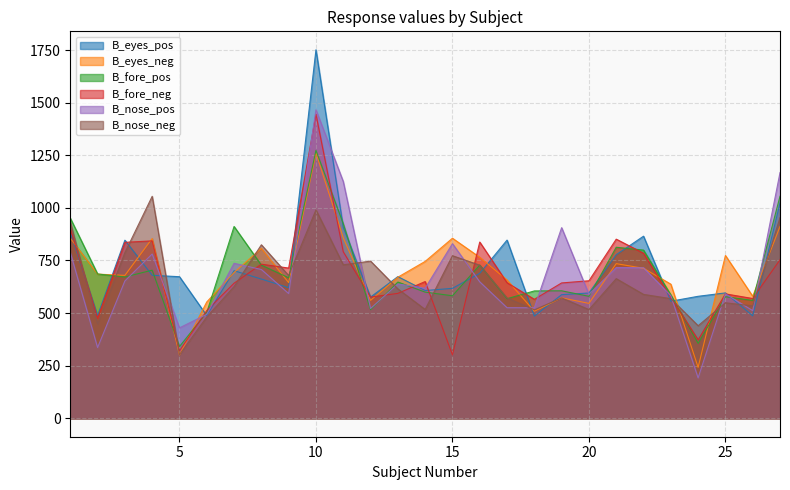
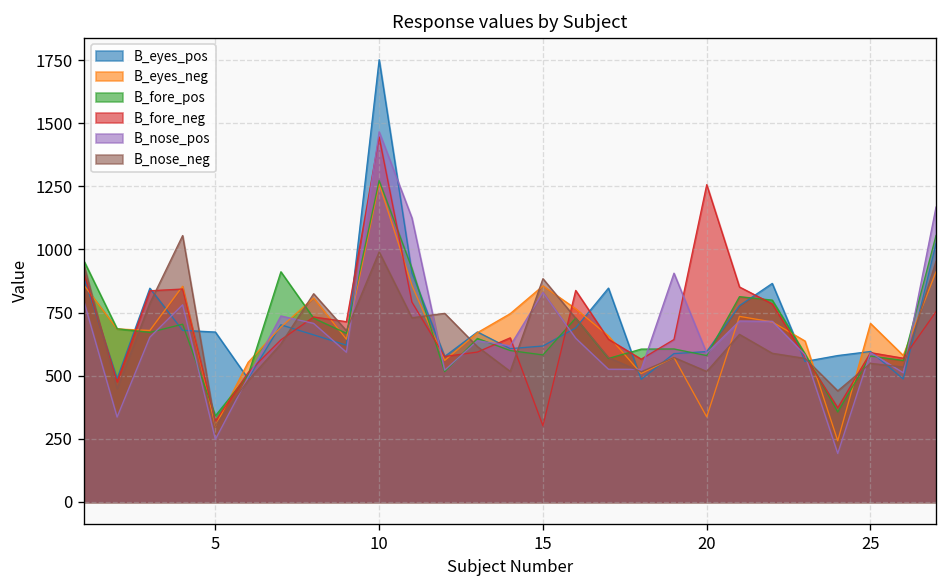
  {
    "B_eyes_pos": {
      "5": 670,
      "10": 1750,
      "15": 620
    },
    "B_eyes_neg": {
      "10": 1260,
      "15": 860,
-     "20": 550,
-     "25": 770
+     "20": 340,
+     "25": 710
    },
    "B_fore_pos": {
      "5": 340,
      "10": 1270,
      "15": 580,
      "25": 580
    },
    "B_fore_neg": {
      "5": 320,
      "10": 1440,
      "15": 300,
-     "20": 650
+     "20": 1260
    },
    "B_nose_pos": {
-     "5": 430,
+     "5": 250,
      "10": 1470,
      "15": 830
    },
    "B_nose_neg": {
      "10": 990,
-     "15": 770,
+     "15": 880,
      "20": 520,
      "25": 550
    }
  }
